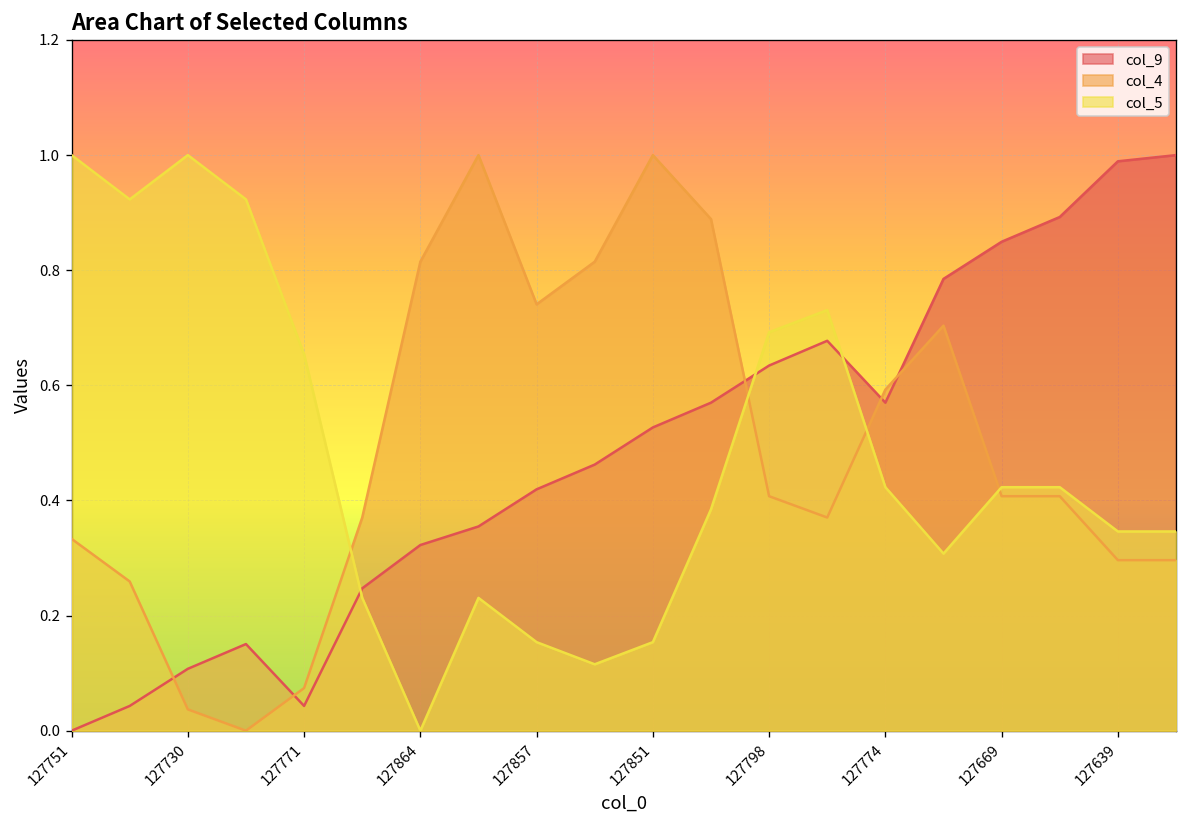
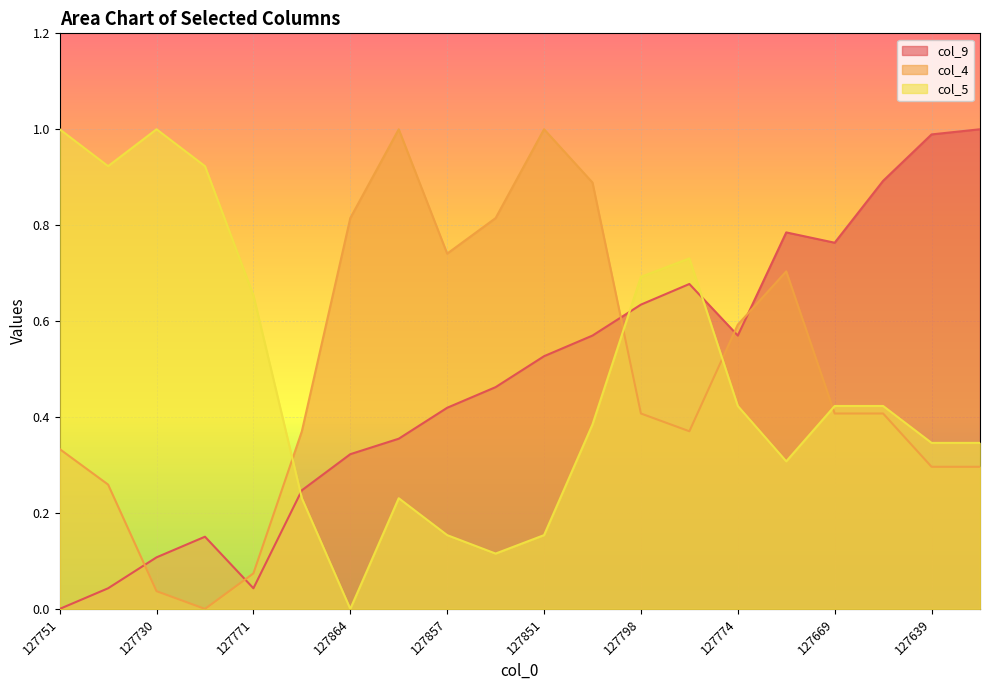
  {
    "col_9": {
      "127751": 0.00,
      "127730": 0.11,
      "127771": 0.04,
      "127864": 0.32,
      "127857": 0.42,
      "127851": 0.53,
      "127798": 0.63,
      "127774": 0.57,
-     "127669": 0.85,
+     "127669": 0.76,
      "127639": 0.99
    }
  }
